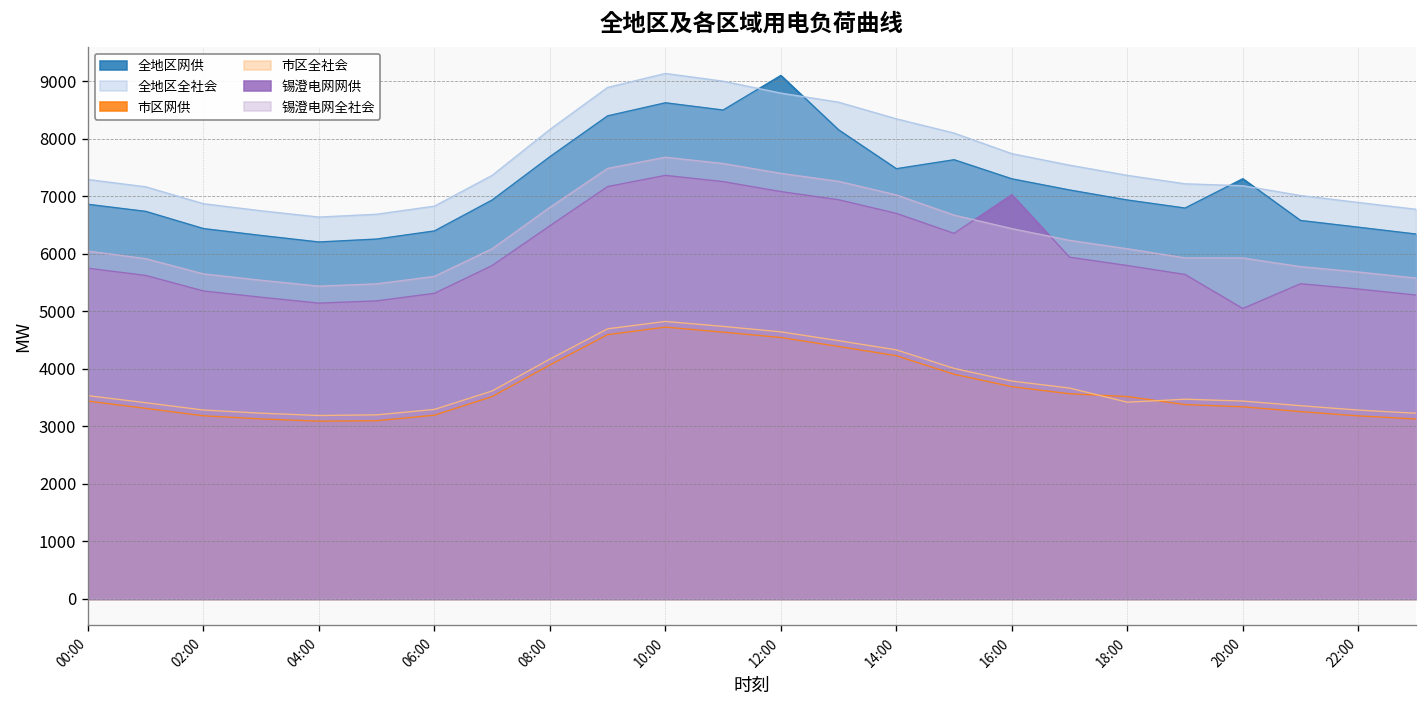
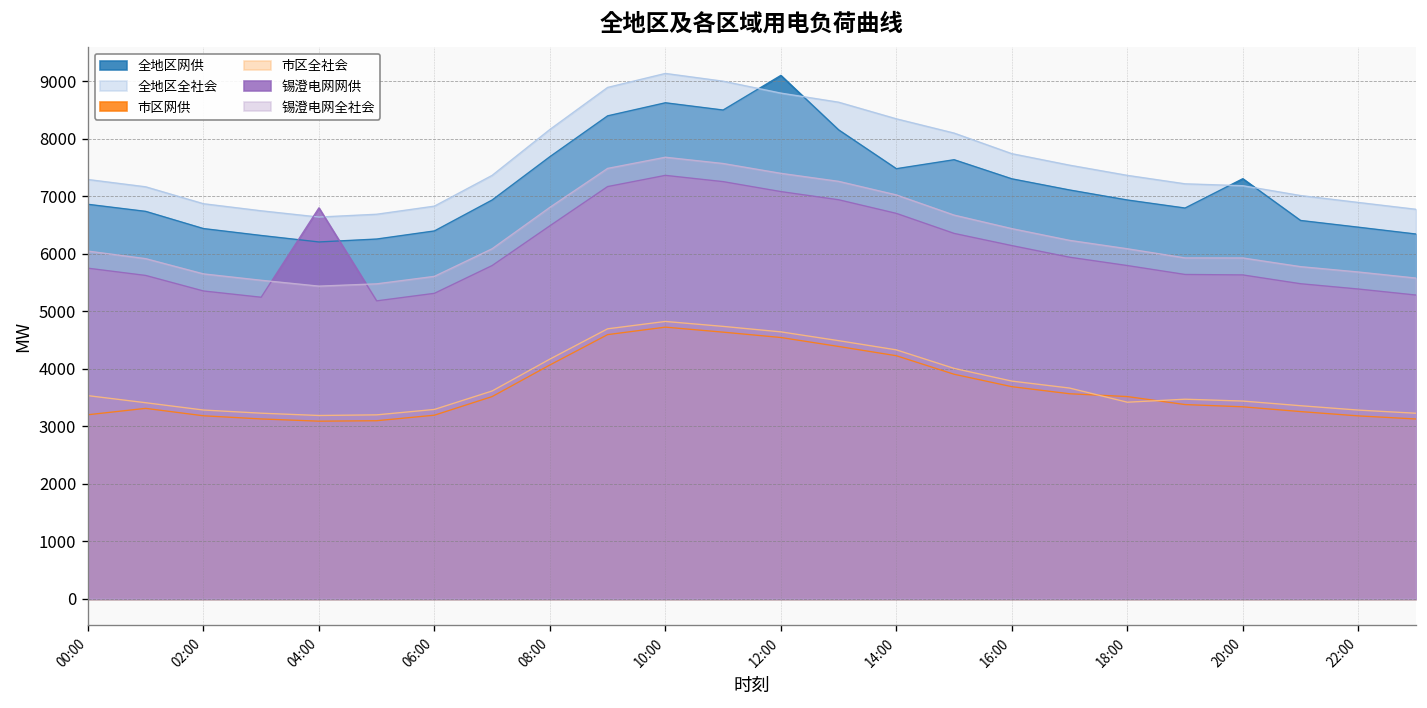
  {
    "全地区网供": {
      "00:00": 6900,
      "02:00": 6400,
      "04:00": 6200,
      "06:00": 6400,
      "08:00": 7700,
      "10:00": 8600,
      "12:00": 9100,
      "14:00": 7500,
      "16:00": 7300,
      "18:00": 6900,
      "20:00": 7300,
      "22:00": 6500
    },
    "市区网供": {
-     "00:00": 3400,
+     "00:00": 3200,
      "02:00": 3200,
      "04:00": 3100,
      "06:00": 3200,
      "08:00": 4100,
      "10:00": 4700,
      "12:00": 4500,
      "14:00": 4200,
      "16:00": 3700,
      "18:00": 3500,
      "20:00": 3300,
      "22:00": 3200
    },
    "市区全社会": {
      "00:00": 3500,
      "02:00": 3300,
      "04:00": 3200,
      "06:00": 3300,
      "08:00": 4200,
      "10:00": 4800,
      "12:00": 4600,
      "14:00": 4300,
      "16:00": 3800,
      "18:00": 3400,
      "20:00": 3400,
      "22:00": 3300
    },
    "锡澄电网网供": {
      "00:00": 5700,
      "02:00": 5400,
-     "04:00": 5100,
+     "04:00": 6800,
      "06:00": 5300,
      "08:00": 6500,
      "10:00": 7400,
      "12:00": 7100,
      "14:00": 6700,
-     "16:00": 7000,
+     "16:00": 6100,
      "18:00": 5800,
-     "20:00": 5000,
+     "20:00": 5600,
      "22:00": 5400
    }
  }
